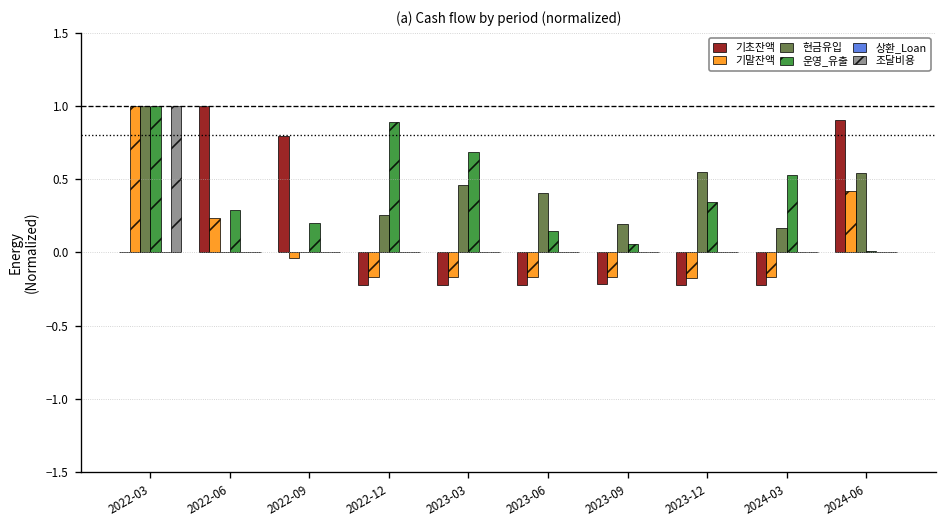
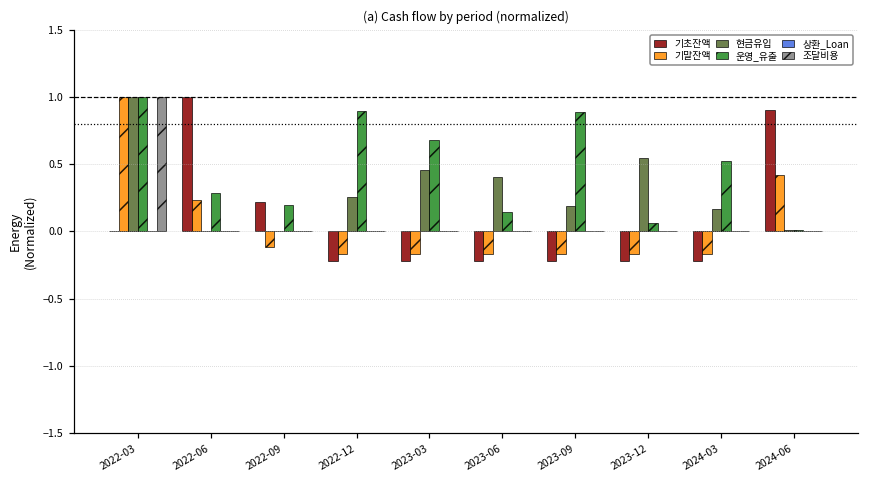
  {
    "기초잔액": {
      "2022-03": 0.00,
      "2022-06": 1.00,
-     "2022-09": 0.79,
+     "2022-09": 0.22,
      "2022-12": -0.22,
      "2023-03": -0.22,
      "2023-06": -0.22,
      "2023-09": -0.22,
      "2023-12": -0.22,
      "2024-03": -0.22,
      "2024-06": 0.90
    },
    "기말잔액": {
      "2022-03": 1.00,
      "2022-06": 0.24,
-     "2022-09": -0.03,
+     "2022-09": -0.12,
      "2022-12": -0.17,
      "2023-03": -0.17,
      "2023-06": -0.17,
      "2023-09": -0.17,
      "2023-12": -0.17,
      "2024-03": -0.17,
      "2024-06": 0.42
    },
    "현금유입": {
      "2022-03": 1.00,
      "2022-06": 0.00,
      "2022-09": 0.00,
      "2022-12": 0.26,
      "2023-03": 0.46,
      "2023-06": 0.40,
      "2023-09": 0.19,
      "2023-12": 0.55,
      "2024-03": 0.17,
-     "2024-06": 0.54
+     "2024-06": 0.01
    },
    "운영_유출": {
      "2022-03": 1.00,
      "2022-06": 0.29,
      "2022-09": 0.20,
      "2022-12": 0.89,
      "2023-03": 0.68,
      "2023-06": 0.15,
-     "2023-09": 0.06,
-     "2023-12": 0.34,
+     "2023-09": 0.89,
+     "2023-12": 0.06,
      "2024-03": 0.53
    },
    "상환_Loan": {
      "2022-03": 0.00,
      "2022-06": 0.00,
      "2022-09": 0.00,
      "2022-12": 0.00,
      "2023-03": 0.00,
      "2023-06": 0.00,
      "2023-09": 0.00,
      "2023-12": 0.00,
      "2024-03": 0.00,
      "2024-06": 0.00
    },
    "조달비용": {
      "2022-03": 1.00,
      "2022-06": 0.00,
      "2022-09": 0.00,
      "2022-12": 0.00,
      "2023-03": 0.00,
      "2023-06": 0.00,
      "2023-09": 0.00,
      "2023-12": 0.00,
      "2024-03": 0.00,
      "2024-06": 0.00
    }
  }
